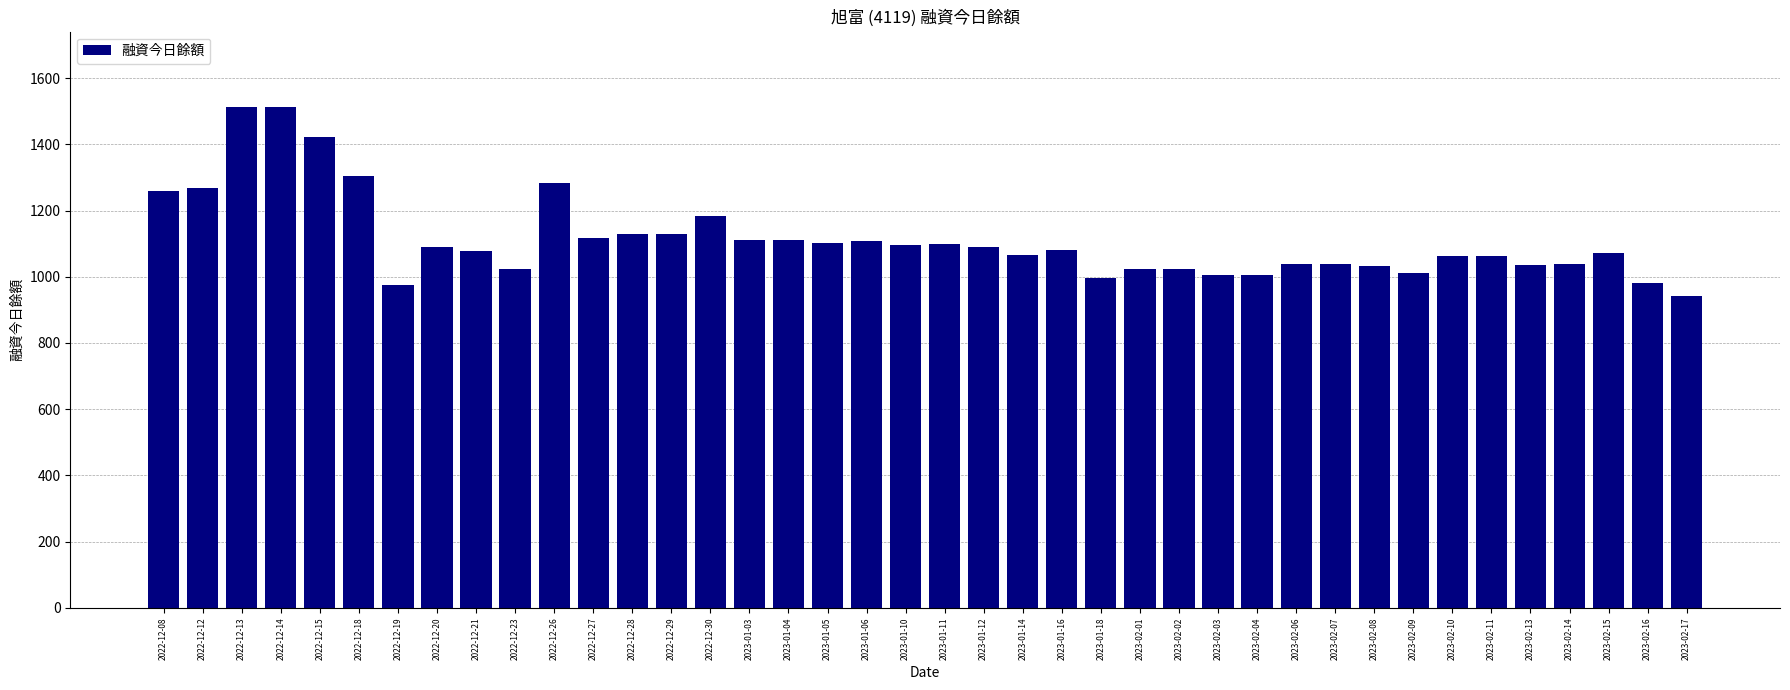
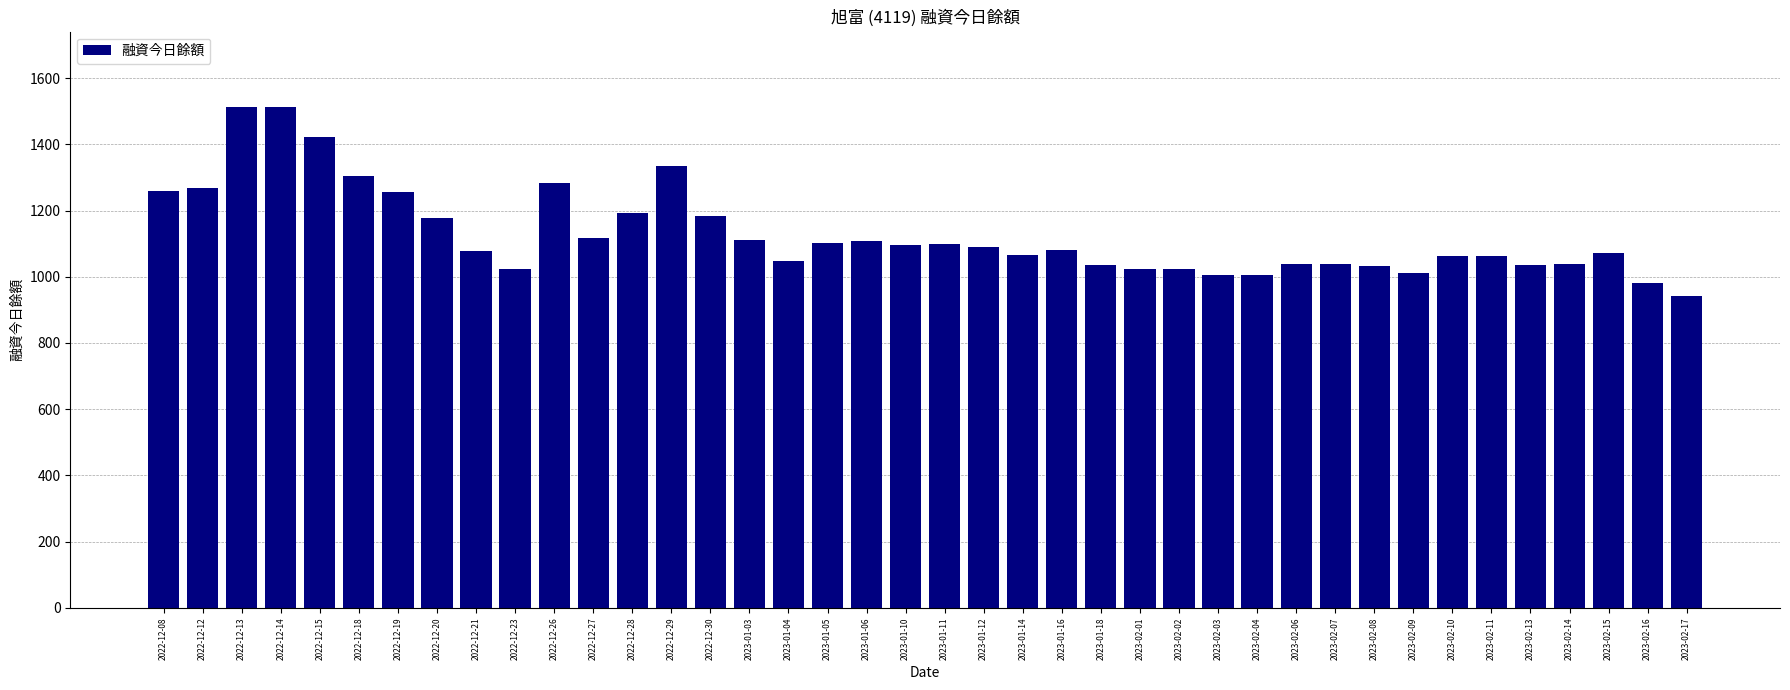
  {
    "2022-12-08": 1260,
    "2022-12-12": 1270,
    "2022-12-13": 1510,
    "2022-12-14": 1510,
    "2022-12-15": 1420,
    "2022-12-18": 1310,
-   "2022-12-19": 980,
-   "2022-12-20": 1090,
+   "2022-12-19": 1260,
+   "2022-12-20": 1180,
    "2022-12-21": 1080,
    "2022-12-23": 1020,
    "2022-12-26": 1280,
    "2022-12-27": 1120,
-   "2022-12-28": 1130,
-   "2022-12-29": 1130,
+   "2022-12-28": 1190,
+   "2022-12-29": 1340,
    "2022-12-30": 1180,
    "2023-01-03": 1110,
-   "2023-01-04": 1110,
+   "2023-01-04": 1050,
    "2023-01-05": 1100,
    "2023-01-06": 1110,
    "2023-01-10": 1100,
    "2023-01-11": 1100,
    "2023-01-12": 1090,
    "2023-01-14": 1070,
    "2023-01-16": 1080,
-   "2023-01-18": 1000,
+   "2023-01-18": 1040,
    "2023-02-01": 1020,
    "2023-02-02": 1020,
    "2023-02-03": 1000,
    "2023-02-04": 1000,
    "2023-02-06": 1040,
    "2023-02-07": 1040,
    "2023-02-08": 1030,
    "2023-02-09": 1010,
    "2023-02-10": 1060,
    "2023-02-11": 1060,
    "2023-02-13": 1030,
    "2023-02-14": 1040,
    "2023-02-15": 1070,
    "2023-02-16": 980,
    "2023-02-17": 940
  }
